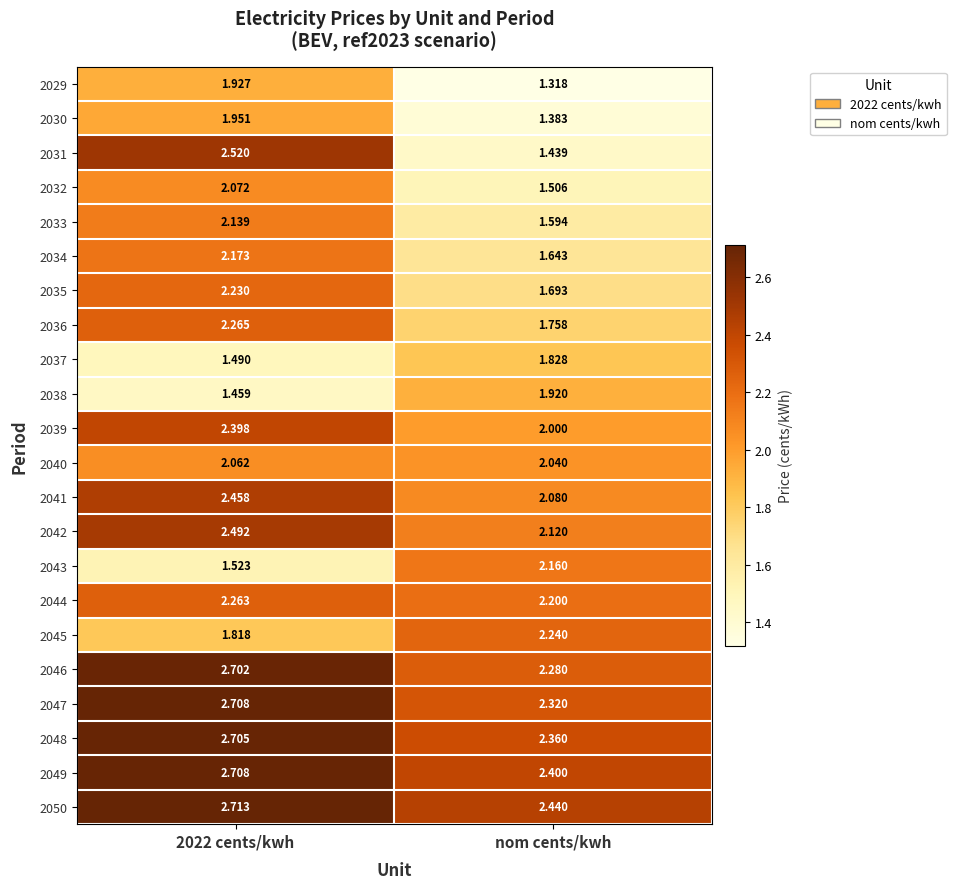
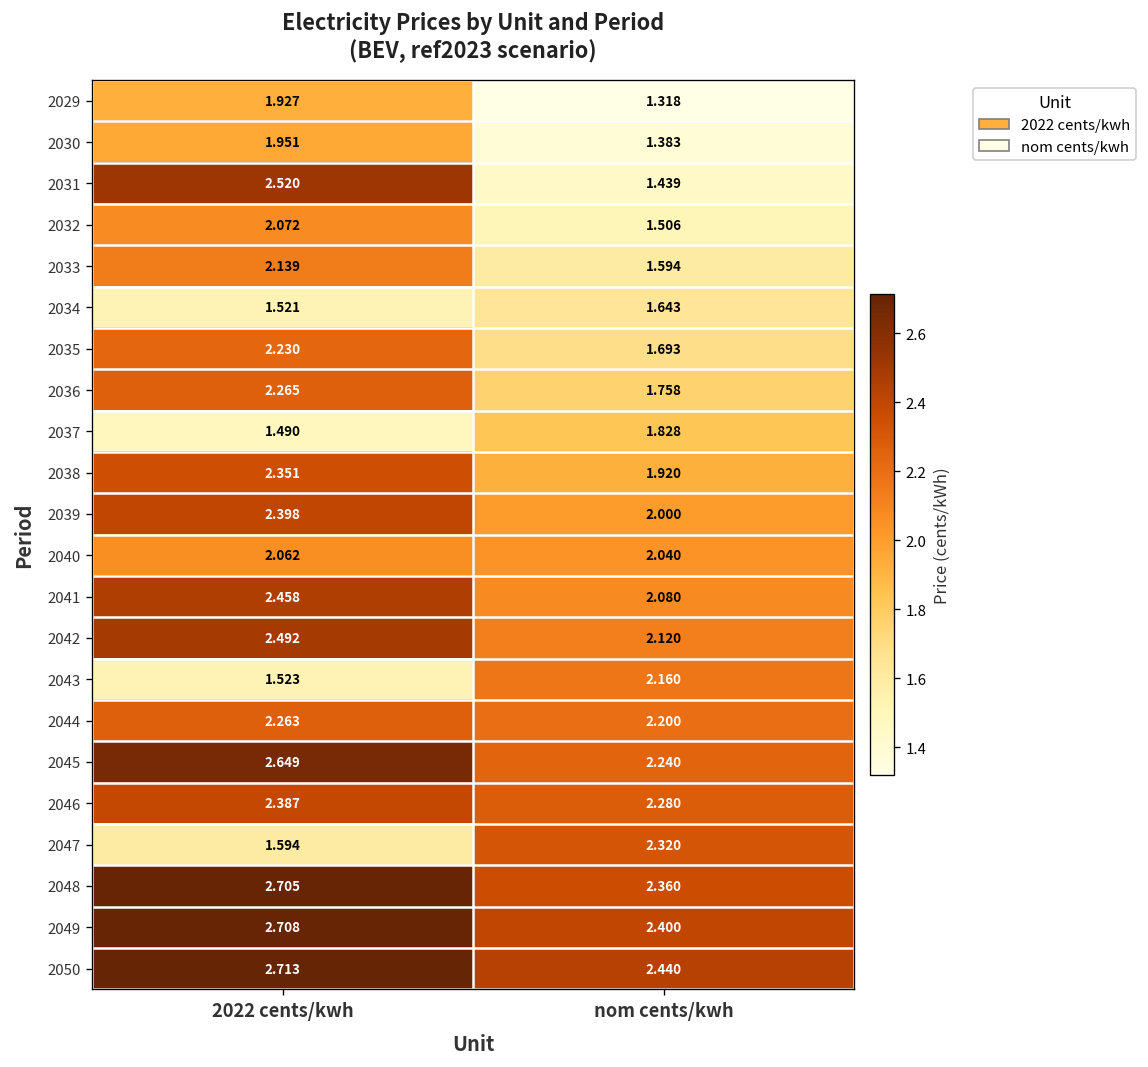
  {
    "2029": {
      "2022 cents/kwh": 1.927,
      "nom cents/kwh": 1.318
    },
    "2030": {
      "2022 cents/kwh": 1.951,
      "nom cents/kwh": 1.383
    },
    "2031": {
      "2022 cents/kwh": 2.520,
      "nom cents/kwh": 1.439
    },
    "2032": {
      "2022 cents/kwh": 2.072,
      "nom cents/kwh": 1.506
    },
    "2033": {
      "2022 cents/kwh": 2.139,
      "nom cents/kwh": 1.594
    },
    "2034": {
-     "2022 cents/kwh": 2.173,
+     "2022 cents/kwh": 1.521,
      "nom cents/kwh": 1.643
    },
    "2035": {
      "2022 cents/kwh": 2.230,
      "nom cents/kwh": 1.693
    },
    "2036": {
      "2022 cents/kwh": 2.265,
      "nom cents/kwh": 1.758
    },
    "2037": {
      "2022 cents/kwh": 1.490,
      "nom cents/kwh": 1.828
    },
    "2038": {
-     "2022 cents/kwh": 1.459,
+     "2022 cents/kwh": 2.351,
      "nom cents/kwh": 1.920
    },
    "2039": {
      "2022 cents/kwh": 2.398,
      "nom cents/kwh": 2.000
    },
    "2040": {
      "2022 cents/kwh": 2.062,
      "nom cents/kwh": 2.040
    },
    "2041": {
      "2022 cents/kwh": 2.458,
      "nom cents/kwh": 2.080
    },
    "2042": {
      "2022 cents/kwh": 2.492,
      "nom cents/kwh": 2.120
    },
    "2043": {
      "2022 cents/kwh": 1.523,
      "nom cents/kwh": 2.160
    },
    "2044": {
      "2022 cents/kwh": 2.263,
      "nom cents/kwh": 2.200
    },
    "2045": {
-     "2022 cents/kwh": 1.818,
+     "2022 cents/kwh": 2.649,
      "nom cents/kwh": 2.240
    },
    "2046": {
-     "2022 cents/kwh": 2.702,
+     "2022 cents/kwh": 2.387,
      "nom cents/kwh": 2.280
    },
    "2047": {
-     "2022 cents/kwh": 2.708,
+     "2022 cents/kwh": 1.594,
      "nom cents/kwh": 2.320
    },
    "2048": {
      "2022 cents/kwh": 2.705,
      "nom cents/kwh": 2.360
    },
    "2049": {
      "2022 cents/kwh": 2.708,
      "nom cents/kwh": 2.400
    },
    "2050": {
      "2022 cents/kwh": 2.713,
      "nom cents/kwh": 2.440
    }
  }
